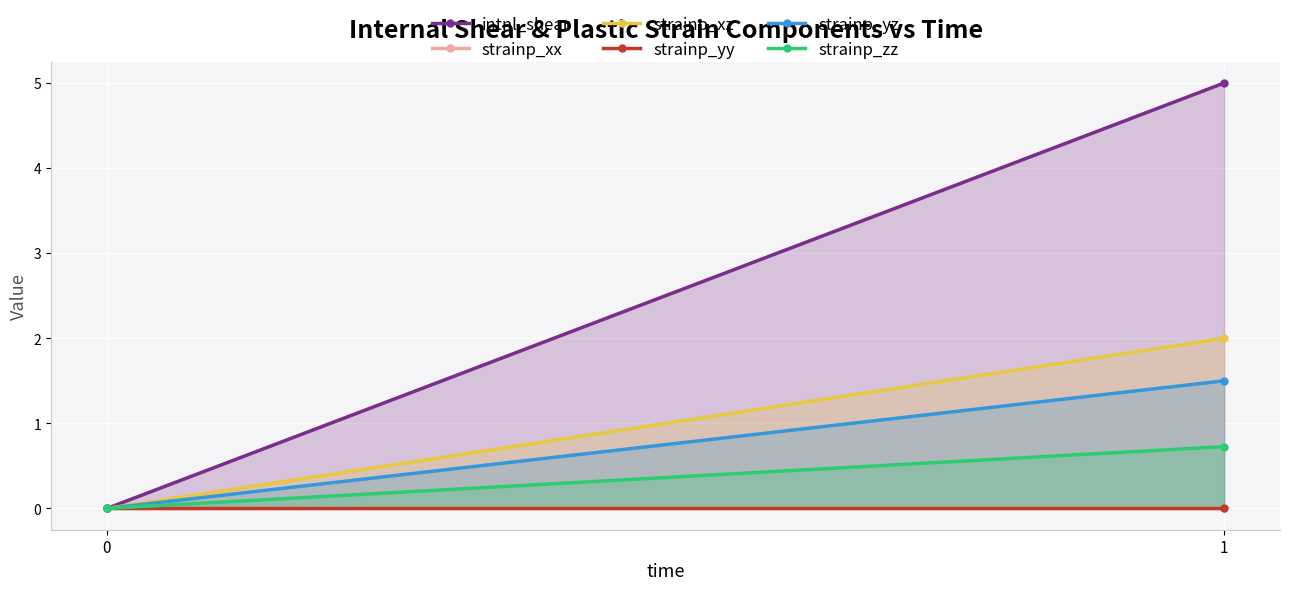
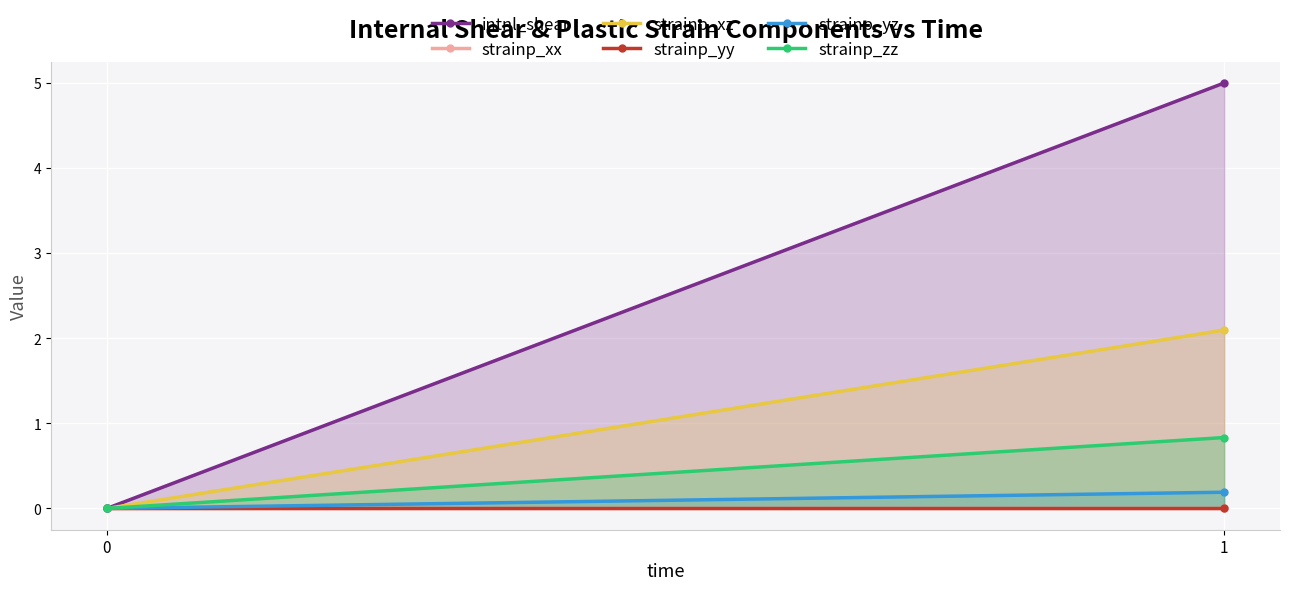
  {
    "intnl_shear": {
      "1": 5.0
    },
    "strainp_yy": {
      "1": 0.0
    },
    "strainp_xz": {
-     "1": 2.0
+     "1": 2.1
    },
    "strainp_yz": {
-     "1": 1.5
+     "1": 0.2
    },
    "strainp_zz": {
-     "1": 0.7
+     "1": 0.8
    }
  }
